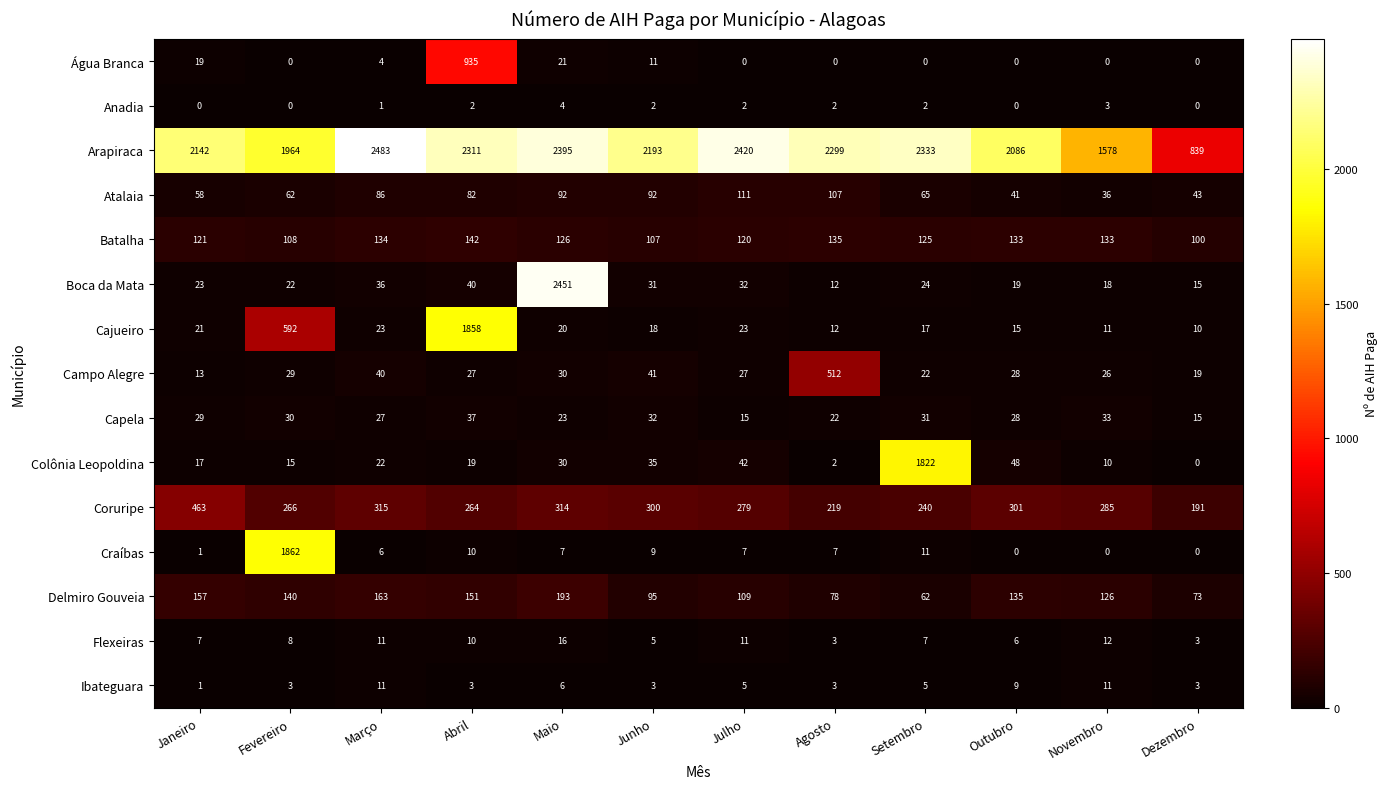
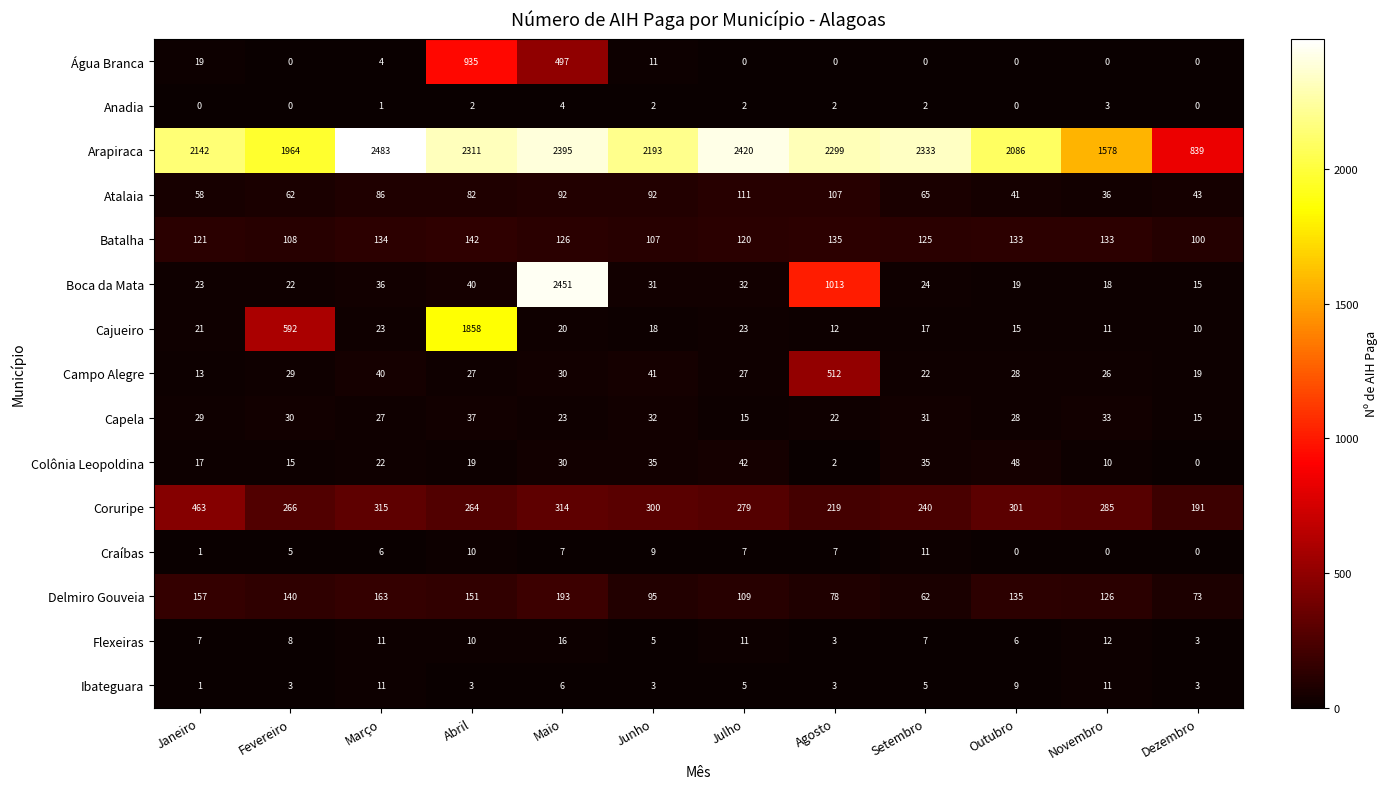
  {
    "Água Branca": {
      "Janeiro": 19,
      "Fevereiro": 0,
      "Março": 4,
      "Abril": 935,
-     "Maio": 21,
+     "Maio": 497,
      "Junho": 11,
      "Julho": 0,
      "Agosto": 0,
      "Setembro": 0,
      "Outubro": 0,
      "Novembro": 0,
      "Dezembro": 0
    },
    "Anadia": {
      "Janeiro": 0,
      "Fevereiro": 0,
      "Março": 1,
      "Abril": 2,
      "Maio": 4,
      "Junho": 2,
      "Julho": 2,
      "Agosto": 2,
      "Setembro": 2,
      "Outubro": 0,
      "Novembro": 3,
      "Dezembro": 0
    },
    "Arapiraca": {
      "Janeiro": 2142,
      "Fevereiro": 1964,
      "Março": 2483,
      "Abril": 2311,
      "Maio": 2395,
      "Junho": 2193,
      "Julho": 2420,
      "Agosto": 2299,
      "Setembro": 2333,
      "Outubro": 2086,
      "Novembro": 1578,
      "Dezembro": 839
    },
    "Atalaia": {
      "Janeiro": 58,
      "Fevereiro": 62,
      "Março": 86,
      "Abril": 82,
      "Maio": 92,
      "Junho": 92,
      "Julho": 111,
      "Agosto": 107,
      "Setembro": 65,
      "Outubro": 41,
      "Novembro": 36,
      "Dezembro": 43
    },
    "Batalha": {
      "Janeiro": 121,
      "Fevereiro": 108,
      "Março": 134,
      "Abril": 142,
      "Maio": 126,
      "Junho": 107,
      "Julho": 120,
      "Agosto": 135,
      "Setembro": 125,
      "Outubro": 133,
      "Novembro": 133,
      "Dezembro": 100
    },
    "Boca da Mata": {
      "Janeiro": 23,
      "Fevereiro": 22,
      "Março": 36,
      "Abril": 40,
      "Maio": 2451,
      "Junho": 31,
      "Julho": 32,
-     "Agosto": 12,
+     "Agosto": 1013,
      "Setembro": 24,
      "Outubro": 19,
      "Novembro": 18,
      "Dezembro": 15
    },
    "Cajueiro": {
      "Janeiro": 21,
      "Fevereiro": 592,
      "Março": 23,
      "Abril": 1858,
      "Maio": 20,
      "Junho": 18,
      "Julho": 23,
      "Agosto": 12,
      "Setembro": 17,
      "Outubro": 15,
      "Novembro": 11,
      "Dezembro": 10
    },
    "Campo Alegre": {
      "Janeiro": 13,
      "Fevereiro": 29,
      "Março": 40,
      "Abril": 27,
      "Maio": 30,
      "Junho": 41,
      "Julho": 27,
      "Agosto": 512,
      "Setembro": 22,
      "Outubro": 28,
      "Novembro": 26,
      "Dezembro": 19
    },
    "Capela": {
      "Janeiro": 29,
      "Fevereiro": 30,
      "Março": 27,
      "Abril": 37,
      "Maio": 23,
      "Junho": 32,
      "Julho": 15,
      "Agosto": 22,
      "Setembro": 31,
      "Outubro": 28,
      "Novembro": 33,
      "Dezembro": 15
    },
    "Colônia Leopoldina": {
      "Janeiro": 17,
      "Fevereiro": 15,
      "Março": 22,
      "Abril": 19,
      "Maio": 30,
      "Junho": 35,
      "Julho": 42,
      "Agosto": 2,
-     "Setembro": 1822,
+     "Setembro": 35,
      "Outubro": 48,
      "Novembro": 10,
      "Dezembro": 0
    },
    "Coruripe": {
      "Janeiro": 463,
      "Fevereiro": 266,
      "Março": 315,
      "Abril": 264,
      "Maio": 314,
      "Junho": 300,
      "Julho": 279,
      "Agosto": 219,
      "Setembro": 240,
      "Outubro": 301,
      "Novembro": 285,
      "Dezembro": 191
    },
    "Craíbas": {
      "Janeiro": 1,
-     "Fevereiro": 1862,
+     "Fevereiro": 5,
      "Março": 6,
      "Abril": 10,
      "Maio": 7,
      "Junho": 9,
      "Julho": 7,
      "Agosto": 7,
      "Setembro": 11,
      "Outubro": 0,
      "Novembro": 0,
      "Dezembro": 0
    },
    "Delmiro Gouveia": {
      "Janeiro": 157,
      "Fevereiro": 140,
      "Março": 163,
      "Abril": 151,
      "Maio": 193,
      "Junho": 95,
      "Julho": 109,
      "Agosto": 78,
      "Setembro": 62,
      "Outubro": 135,
      "Novembro": 126,
      "Dezembro": 73
    },
    "Flexeiras": {
      "Janeiro": 7,
      "Fevereiro": 8,
      "Março": 11,
      "Abril": 10,
      "Maio": 16,
      "Junho": 5,
      "Julho": 11,
      "Agosto": 3,
      "Setembro": 7,
      "Outubro": 6,
      "Novembro": 12,
      "Dezembro": 3
    },
    "Ibateguara": {
      "Janeiro": 1,
      "Fevereiro": 3,
      "Março": 11,
      "Abril": 3,
      "Maio": 6,
      "Junho": 3,
      "Julho": 5,
      "Agosto": 3,
      "Setembro": 5,
      "Outubro": 9,
      "Novembro": 11,
      "Dezembro": 3
    }
  }
